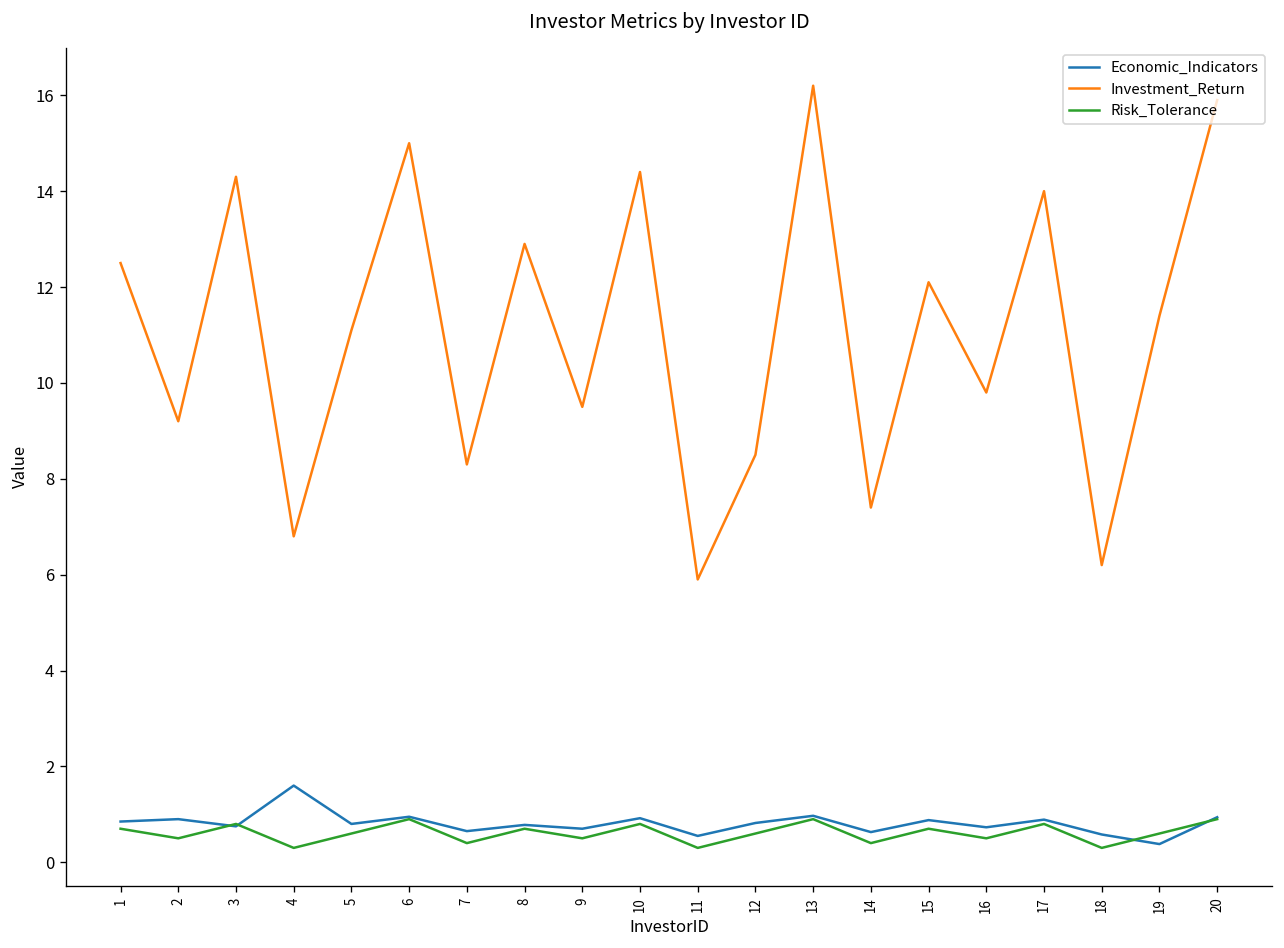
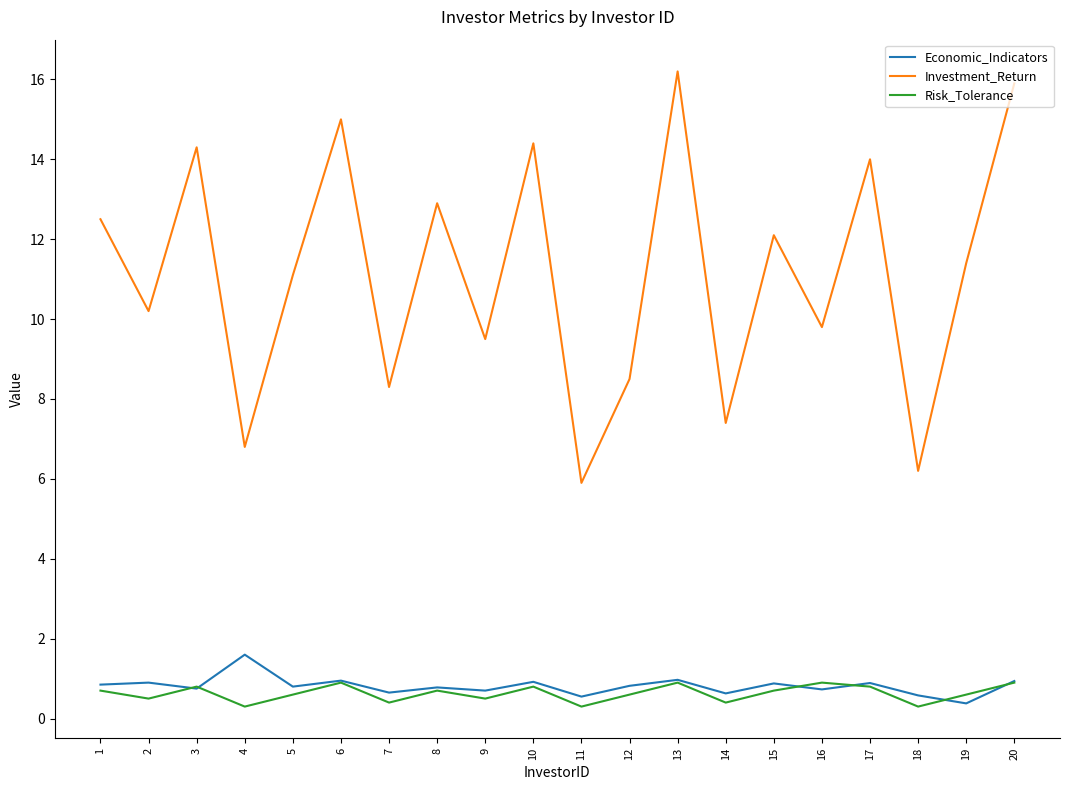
  {
    "Economic_Indicators": {
      "1": 0.9,
      "2": 0.9,
      "4": 1.6,
      "5": 0.8,
      "7": 0.7,
      "8": 0.8,
      "9": 0.7,
      "10": 0.9,
      "11": 0.6,
      "12": 0.8,
      "13": 1.0,
      "14": 0.6,
      "15": 0.9,
      "16": 0.7,
      "17": 0.9,
      "18": 0.6,
      "19": 0.4
    },
    "Investment_Return": {
      "1": 12.5,
-     "2": 9.2,
+     "2": 10.2,
      "3": 14.3,
      "4": 6.8,
      "5": 11.1,
      "6": 15.0,
      "7": 8.3,
      "8": 12.9,
      "9": 9.5,
      "10": 14.4,
      "11": 5.9,
      "12": 8.5,
      "13": 16.2,
      "14": 7.4,
      "15": 12.1,
      "16": 9.8,
      "17": 14.0,
      "18": 6.2,
      "19": 11.4
    },
    "Risk_Tolerance": {
      "1": 0.7,
      "2": 0.5,
      "4": 0.3,
      "5": 0.6,
      "7": 0.4,
      "8": 0.7,
      "9": 0.5,
      "10": 0.8,
      "11": 0.3,
      "12": 0.6,
      "13": 0.9,
      "14": 0.4,
      "15": 0.7,
-     "16": 0.5,
+     "16": 0.9,
      "17": 0.8,
      "18": 0.3,
      "19": 0.6
    }
  }
